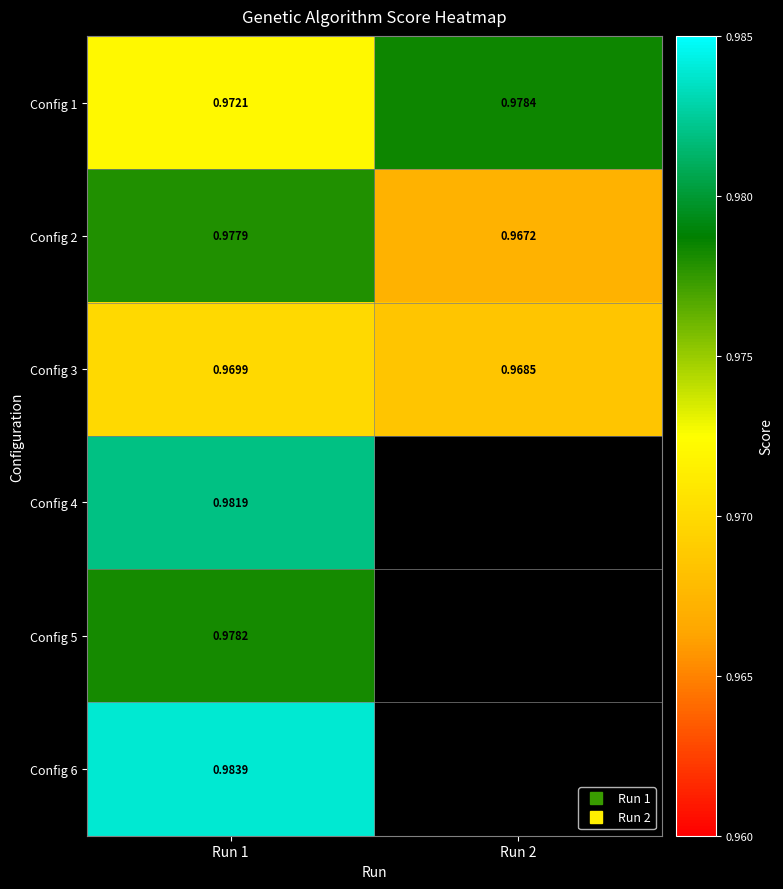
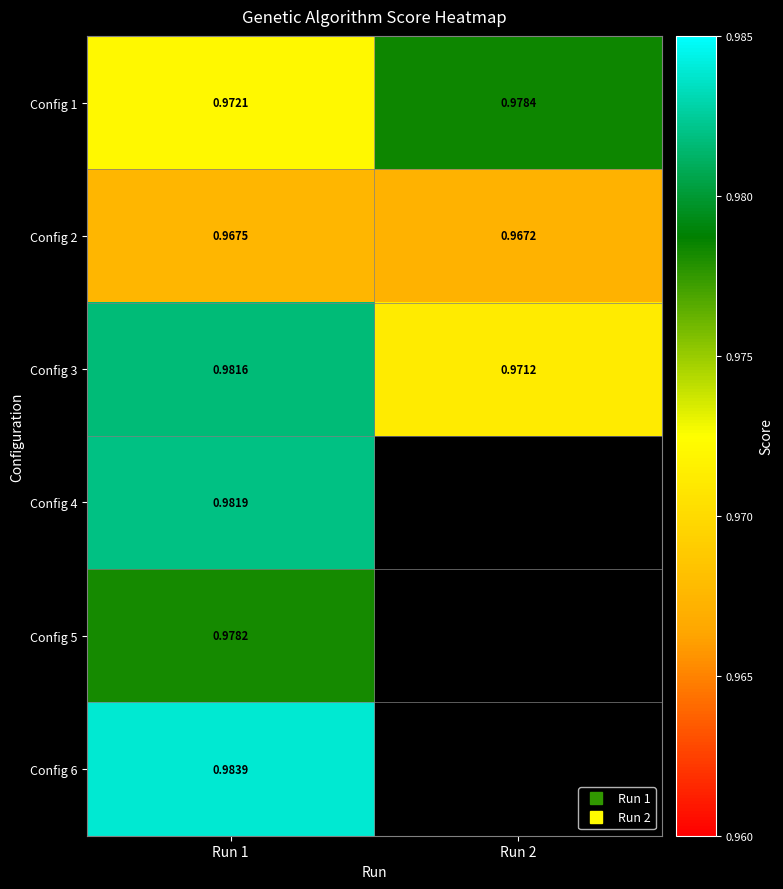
  {
    "Config 1": {
      "Run 1": 0.9721,
      "Run 2": 0.9784
    },
    "Config 2": {
-     "Run 1": 0.9779,
+     "Run 1": 0.9675,
      "Run 2": 0.9672
    },
    "Config 3": {
-     "Run 1": 0.9699,
-     "Run 2": 0.9685
+     "Run 1": 0.9816,
+     "Run 2": 0.9712
    },
    "Config 4": {
      "Run 1": 0.9819
    },
    "Config 5": {
      "Run 1": 0.9782
    },
    "Config 6": {
      "Run 1": 0.9839
    }
  }
